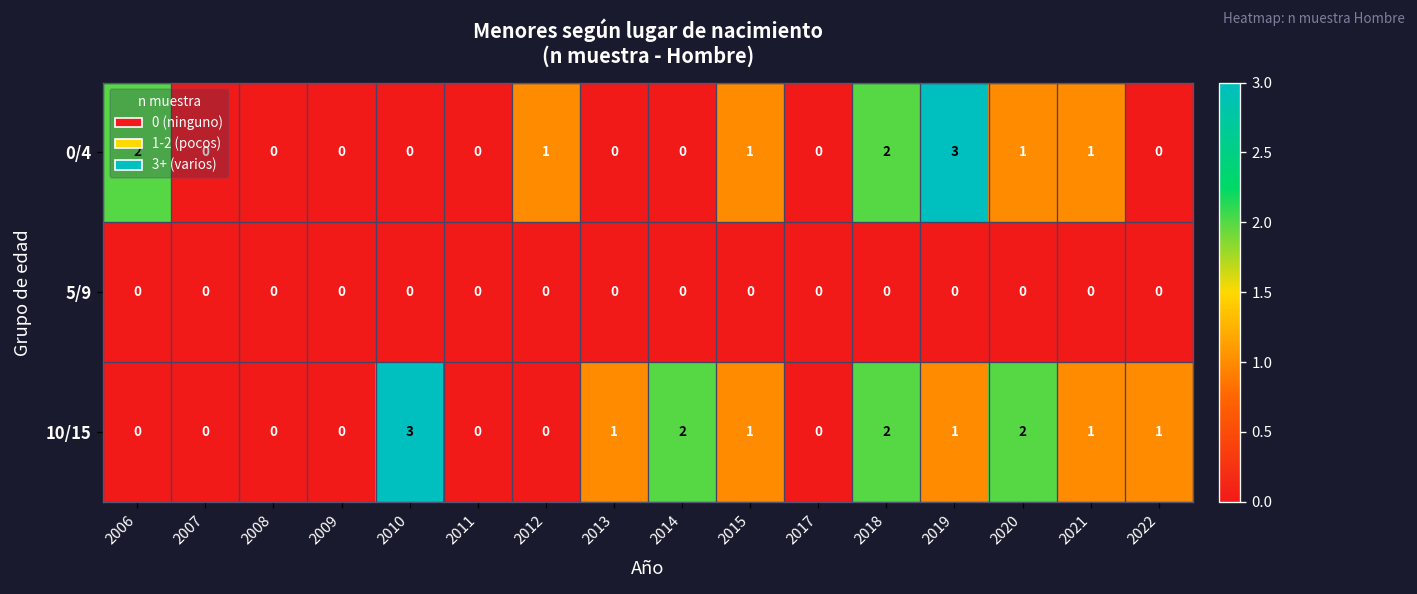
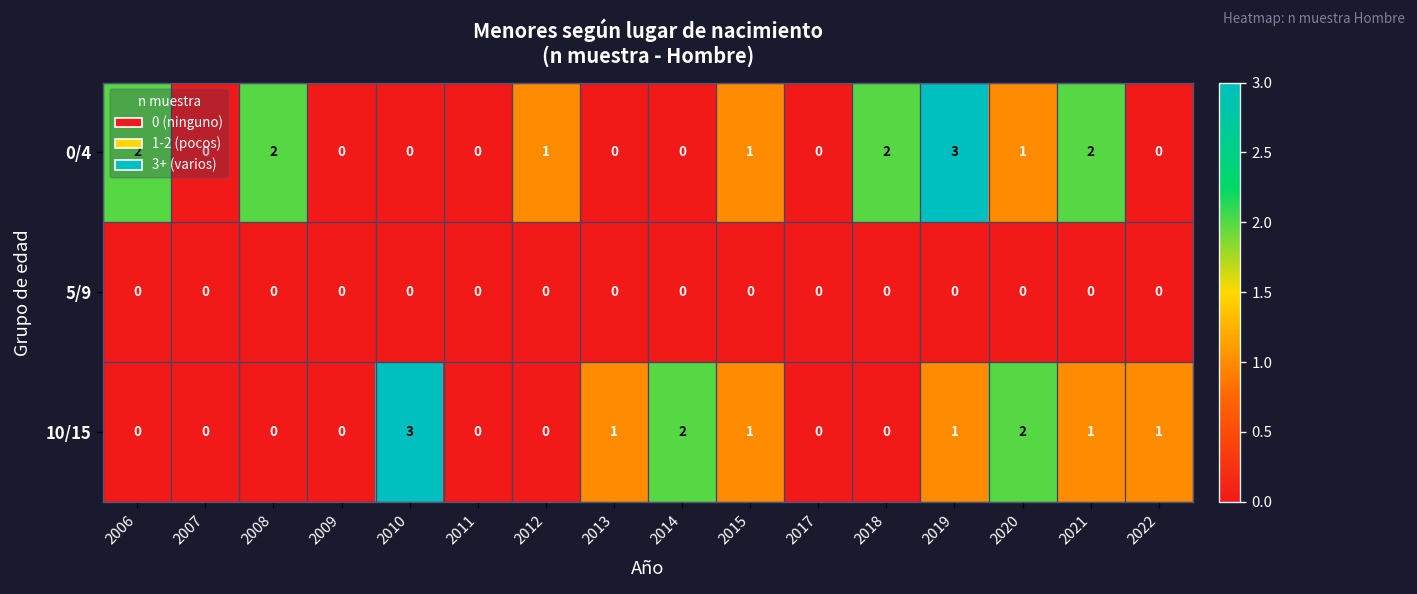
  {
    "0/4": {
-     "2008": 0,
+     "2008": 2,
      "2009": 0,
      "2010": 0,
      "2011": 0,
      "2012": 1,
      "2013": 0,
      "2014": 0,
      "2015": 1,
      "2017": 0,
      "2018": 2,
      "2019": 3,
      "2020": 1,
-     "2021": 1,
+     "2021": 2,
      "2022": 0
    },
    "5/9": {
      "2006": 0,
      "2007": 0,
      "2008": 0,
      "2009": 0,
      "2010": 0,
      "2011": 0,
      "2012": 0,
      "2013": 0,
      "2014": 0,
      "2015": 0,
      "2017": 0,
      "2018": 0,
      "2019": 0,
      "2020": 0,
      "2021": 0,
      "2022": 0
    },
    "10/15": {
      "2006": 0,
      "2007": 0,
      "2008": 0,
      "2009": 0,
      "2010": 3,
      "2011": 0,
      "2012": 0,
      "2013": 1,
      "2014": 2,
      "2015": 1,
      "2017": 0,
-     "2018": 2,
+     "2018": 0,
      "2019": 1,
      "2020": 2,
      "2021": 1,
      "2022": 1
    }
  }
